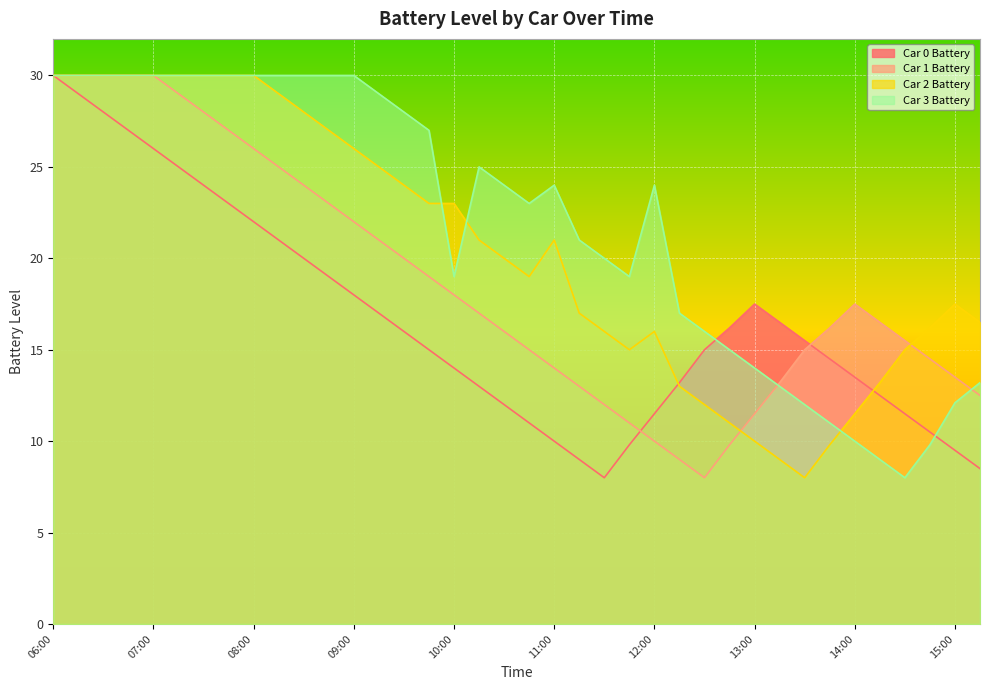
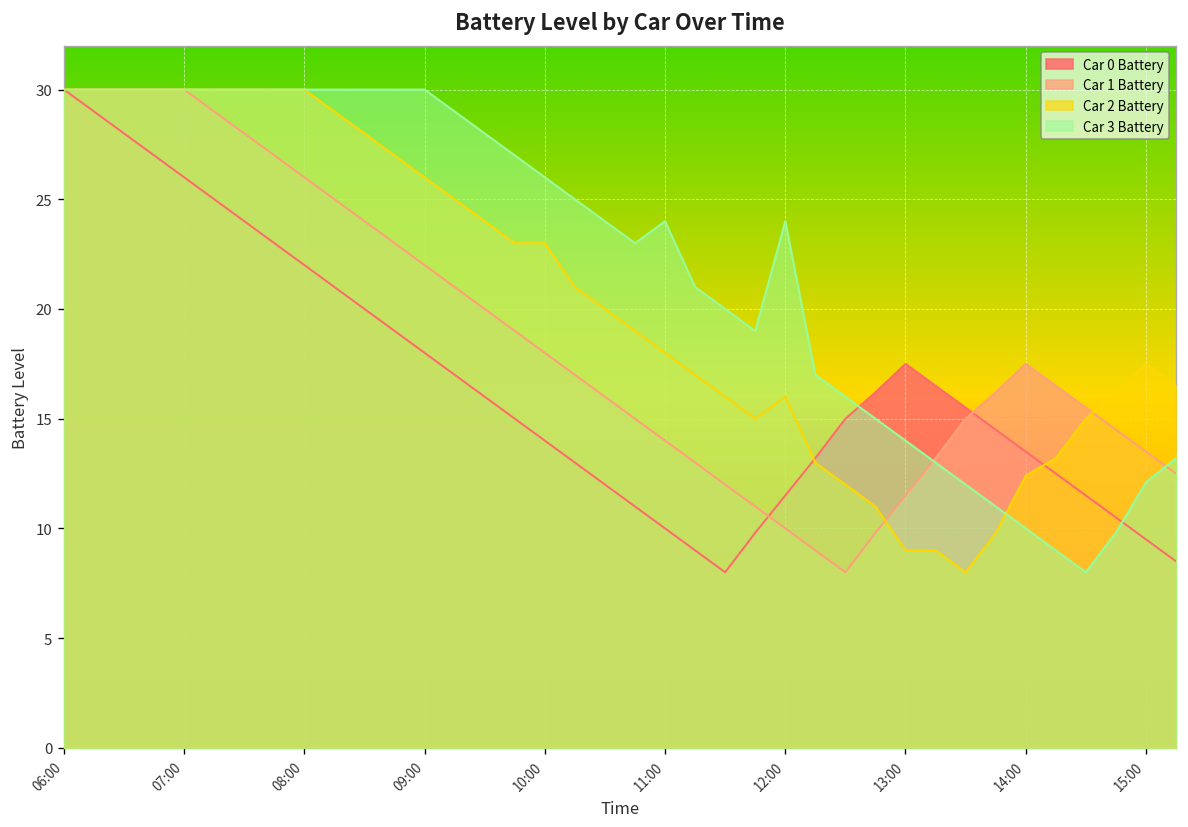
  {
    "Car 2 Battery": {
      "09:00": 26.0,
      "10:00": 23.0,
-     "11:00": 21,
+     "11:00": 18,
      "12:00": 16.0,
-     "13:00": 10,
-     "14:00": 11.5,
+     "13:00": 9,
+     "14:00": 12.4,
      "15:00": 17.5
    },
    "Car 3 Battery": {
      "09:00": 30,
-     "10:00": 19,
+     "10:00": 26,
      "11:00": 24,
      "12:00": 24,
      "13:00": 14,
      "14:00": 10,
      "15:00": 12
    }
  }
